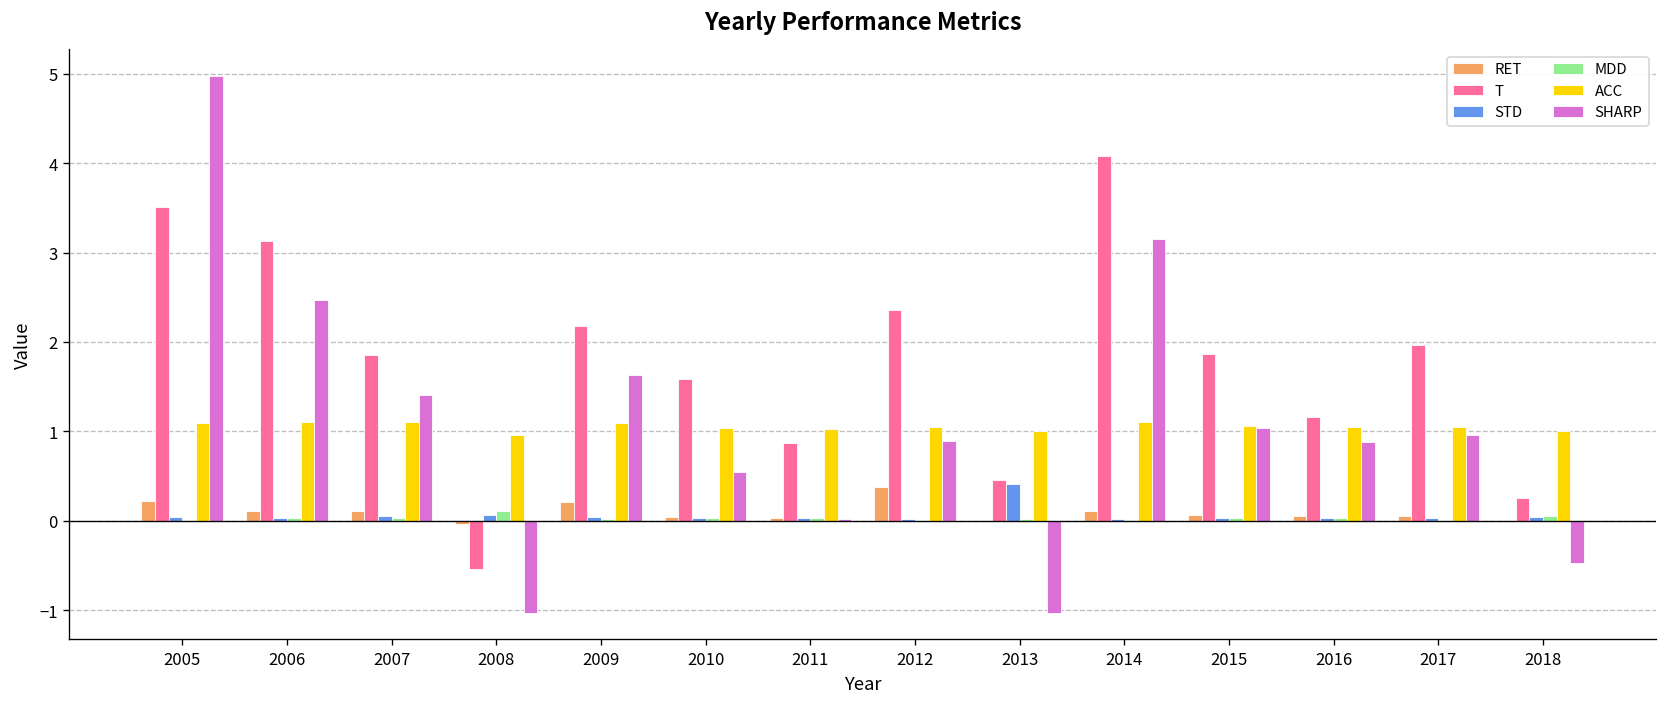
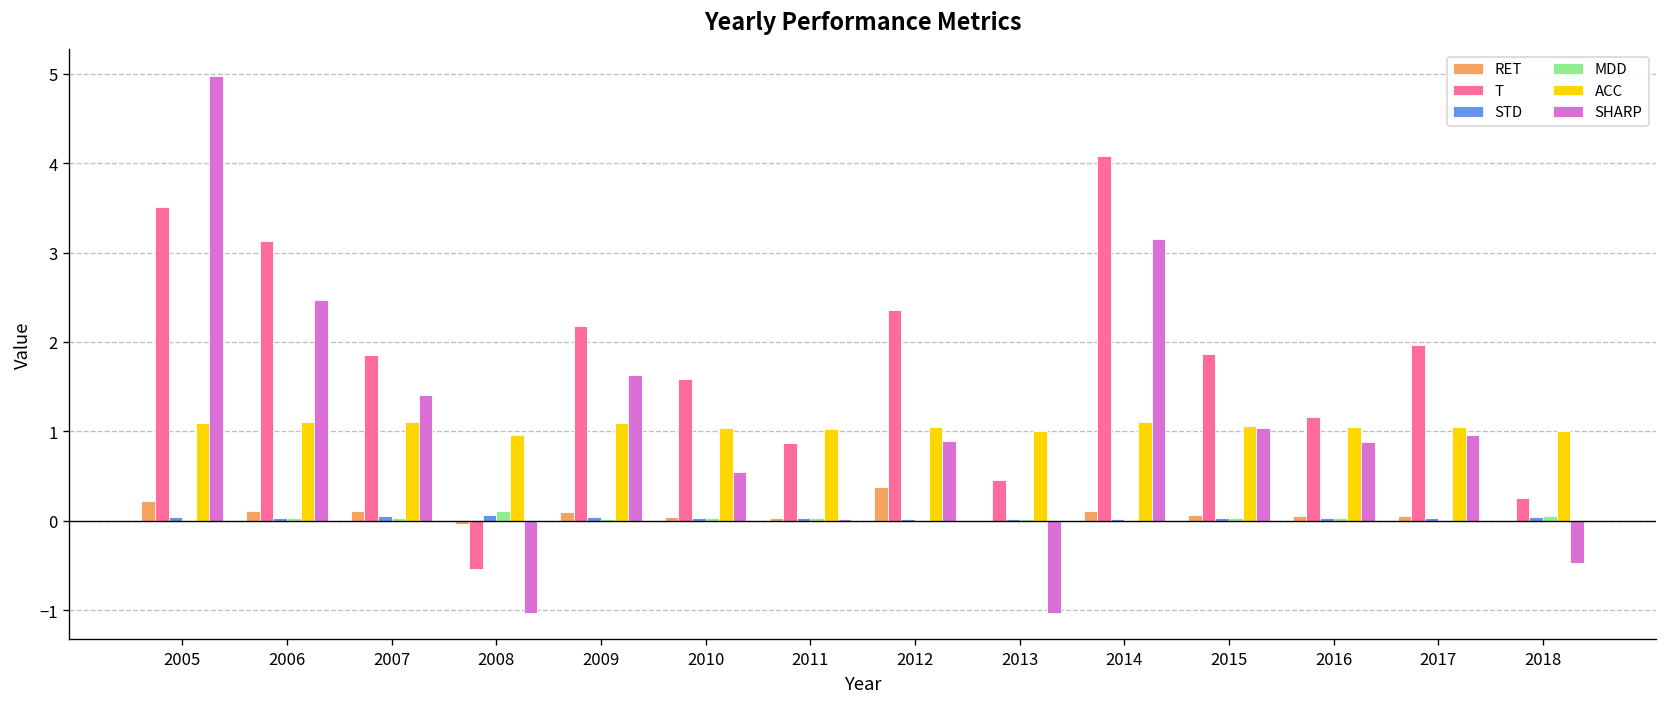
  {
    "RET": {
      "2005": 0.2,
      "2006": 0.1,
      "2007": 0.1,
      "2008": 0.0,
-     "2009": 0.2,
+     "2009": 0.1,
      "2010": 0.0,
      "2012": 0.4,
      "2014": 0.1,
      "2015": 0.1,
      "2016": 0.1,
      "2017": 0.1
    },
    "T": {
      "2005": 3.5,
      "2006": 3.1,
      "2007": 1.9,
      "2008": -0.5,
      "2009": 2.2,
      "2010": 1.6,
      "2011": 0.9,
      "2012": 2.4,
      "2013": 0.5,
      "2014": 4.1,
      "2015": 1.9,
      "2016": 1.2,
      "2017": 2.0,
      "2018": 0.3
    },
    "STD": {
      "2005": 0.0,
      "2007": 0.1,
      "2008": 0.1,
      "2009": 0.0,
      "2011": 0.0,
-     "2013": 0.4,
+     "2013": 0.0,
      "2018": 0.0
    },
    "MDD": {
      "2008": 0.1,
      "2018": 0.1
    },
    "ACC": {
      "2005": 1.1,
      "2006": 1.1,
      "2007": 1.1,
      "2008": 1.0,
      "2009": 1.1,
      "2010": 1.0,
      "2011": 1.0,
      "2012": 1.0,
      "2013": 1.0,
      "2014": 1.1,
      "2015": 1.1,
      "2016": 1.1,
      "2017": 1.1,
      "2018": 1.0
    },
    "SHARP": {
      "2005": 5.0,
      "2006": 2.5,
      "2007": 1.4,
      "2008": -1.0,
      "2009": 1.6,
      "2010": 0.5,
      "2012": 0.9,
      "2013": -1.0,
      "2014": 3.2,
      "2015": 1.0,
      "2016": 0.9,
      "2017": 1.0,
      "2018": -0.5
    }
  }
